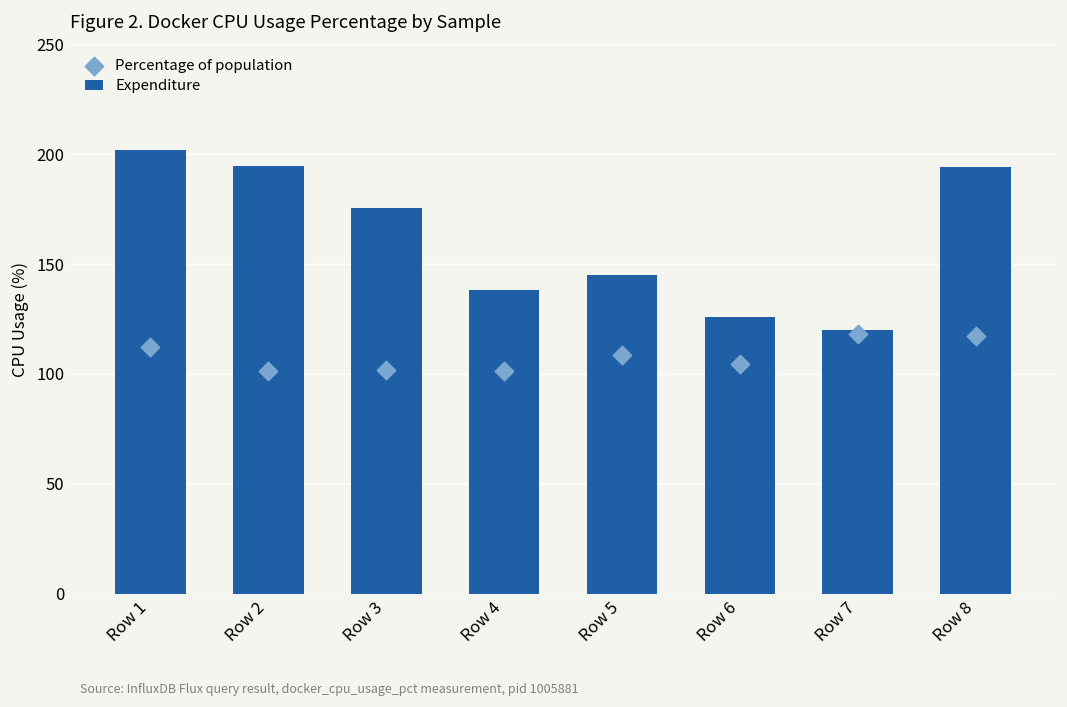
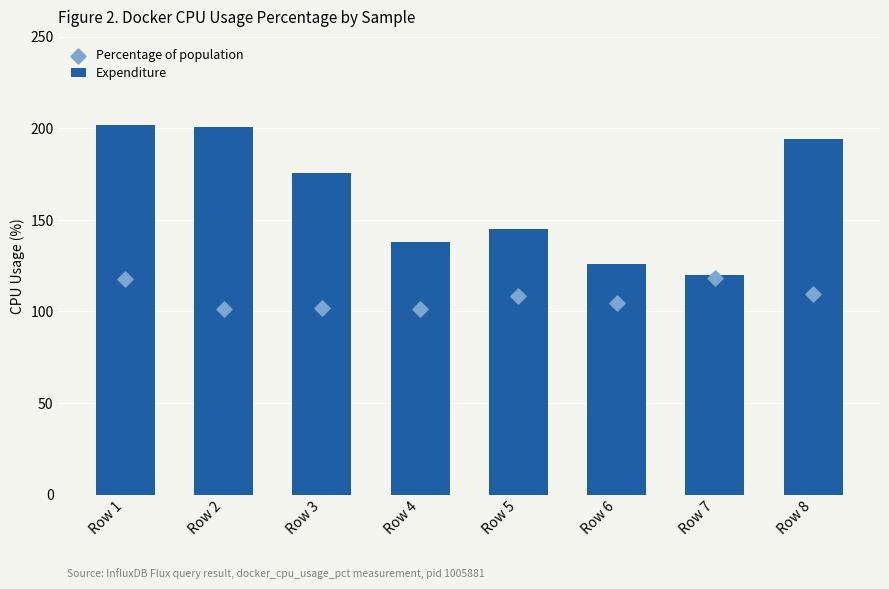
  {
    "Percentage of population": {
-     "Row 1": 112,
-     "Row 8": 117
+     "Row 1": 118,
+     "Row 8": 109
    },
    "Expenditure": {
      "Row 1": 202,
-     "Row 2": 195,
+     "Row 2": 201,
      "Row 3": 175,
      "Row 4": 138,
      "Row 5": 145,
      "Row 6": 126,
      "Row 7": 120,
      "Row 8": 194
    }
  }
